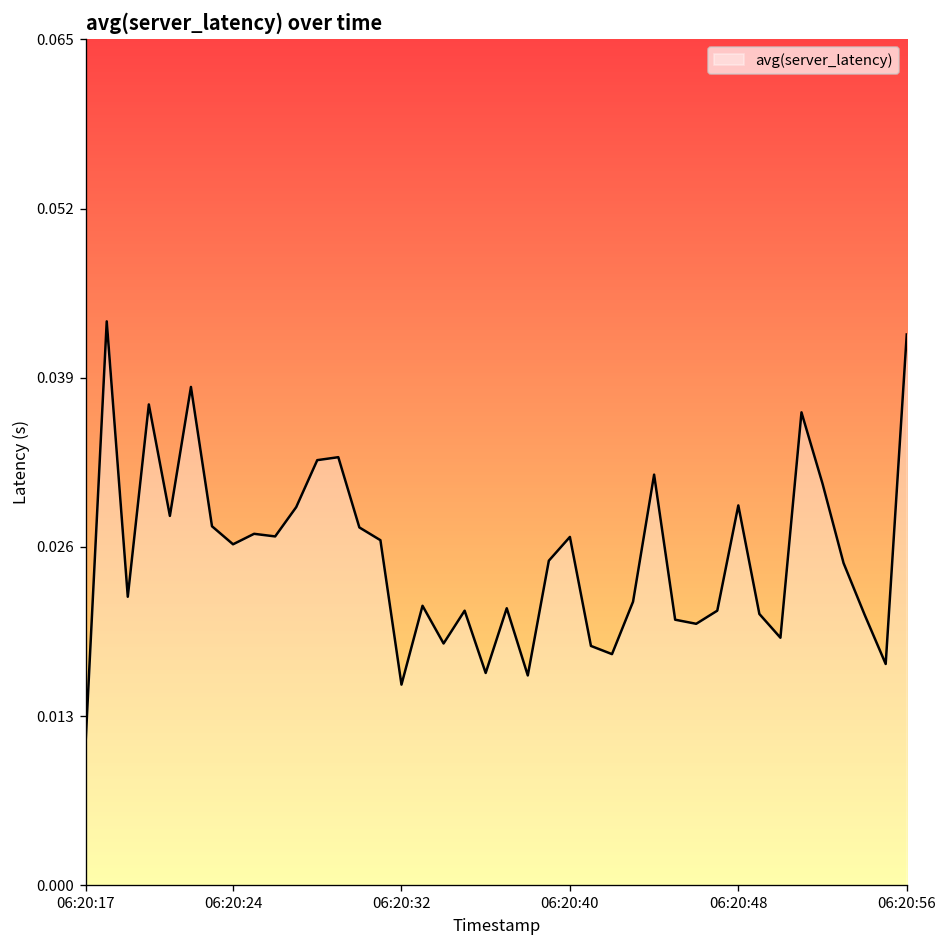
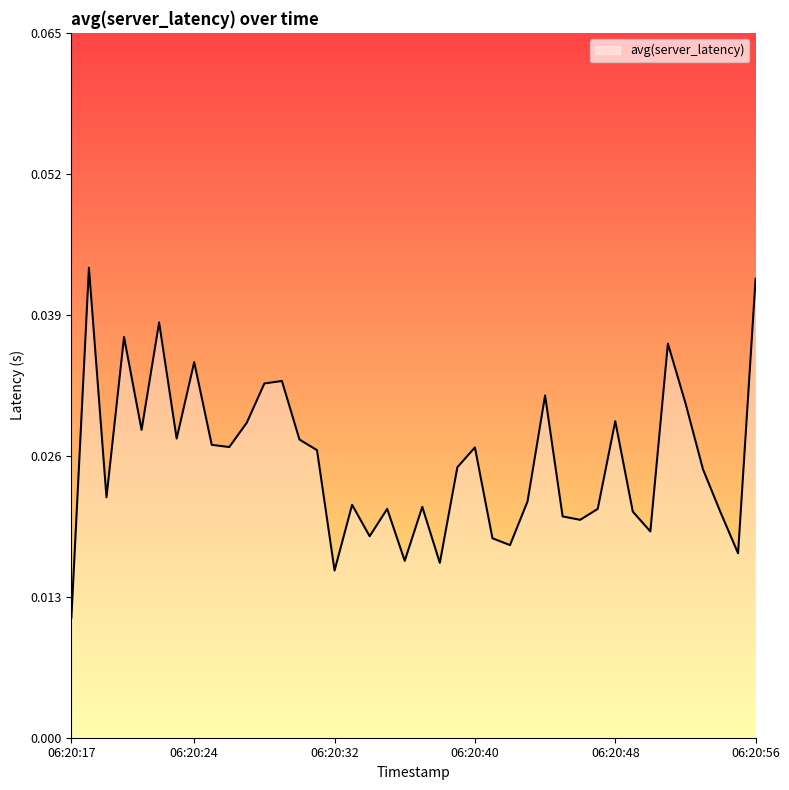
  {
    "06:20:17": 0.0110,
-   "06:20:24": 0.0260,
+   "06:20:24": 0.0344,
    "06:20:32": 0.0153,
    "06:20:40": 0.0266,
    "06:20:48": 0.0290,
    "06:20:56": 0.0420
  }
